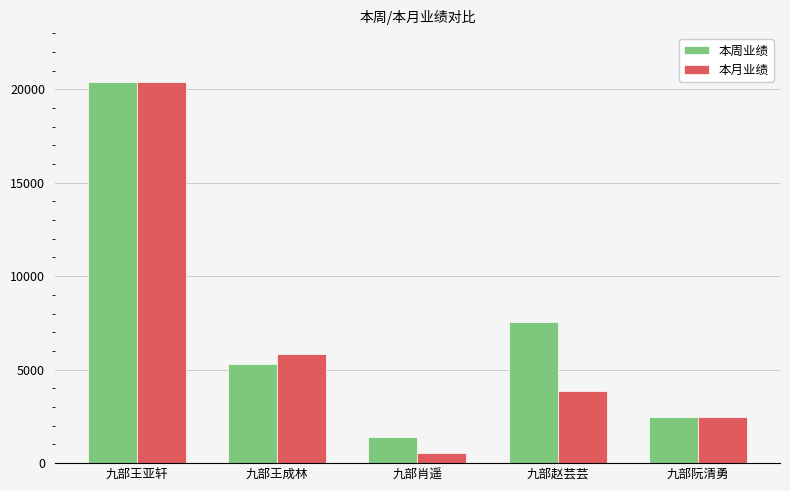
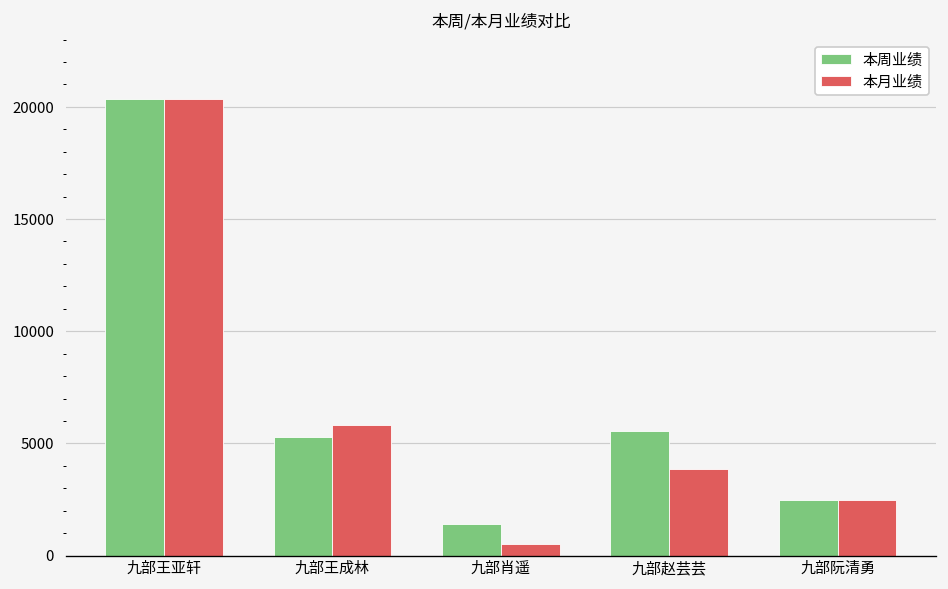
  {
    "本周业绩": {
      "九部王亚轩": 20400,
      "九部王成林": 5300,
      "九部肖遥": 1400,
-     "九部赵芸芸": 7600,
+     "九部赵芸芸": 5600,
      "九部阮清勇": 2500
    },
    "本月业绩": {
      "九部王亚轩": 20400,
      "九部王成林": 5800,
      "九部肖遥": 500,
      "九部赵芸芸": 3800,
      "九部阮清勇": 2500
    }
  }
